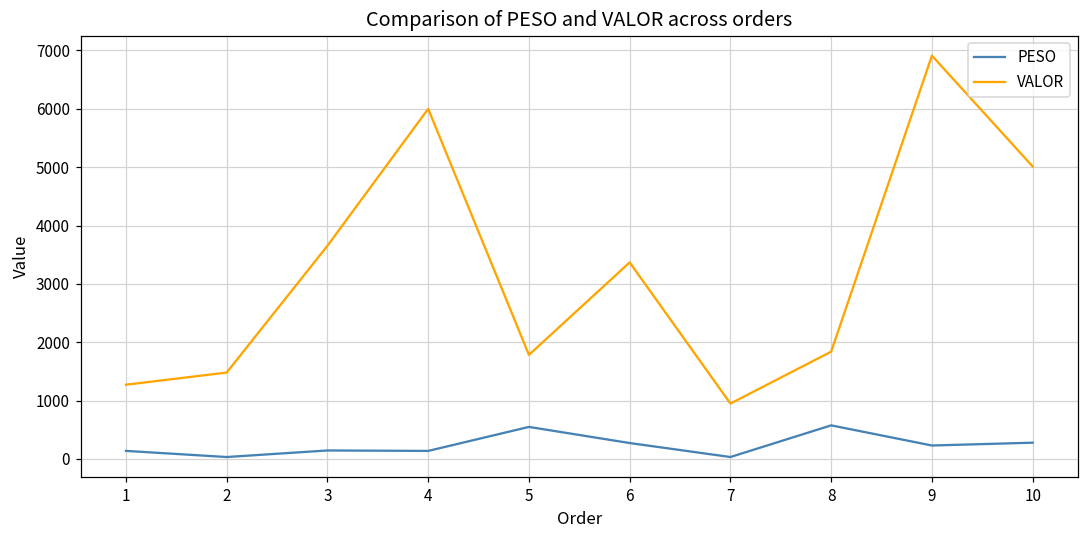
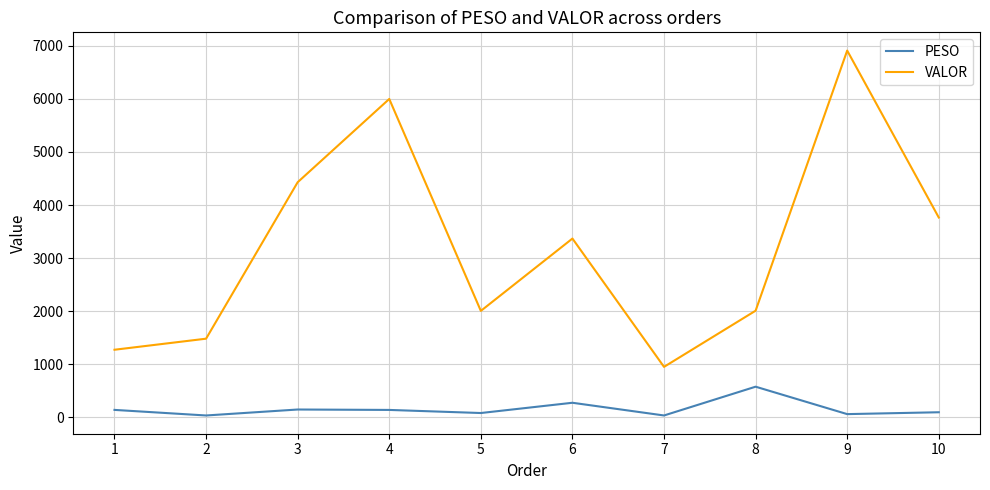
  {
    "PESO": {
      "1": 100,
      "2": 0,
      "3": 100,
      "4": 100,
-     "5": 500,
+     "5": 100,
      "6": 300,
      "7": 0,
      "8": 600,
-     "9": 200,
-     "10": 300
+     "9": 100,
+     "10": 100
    },
    "VALOR": {
      "1": 1300,
      "2": 1500,
-     "3": 3700,
+     "3": 4400,
      "4": 6000,
-     "5": 1800,
+     "5": 2000,
      "6": 3400,
      "7": 900,
-     "8": 1800,
+     "8": 2000,
      "9": 6900,
-     "10": 5000
+     "10": 3800
    }
  }
